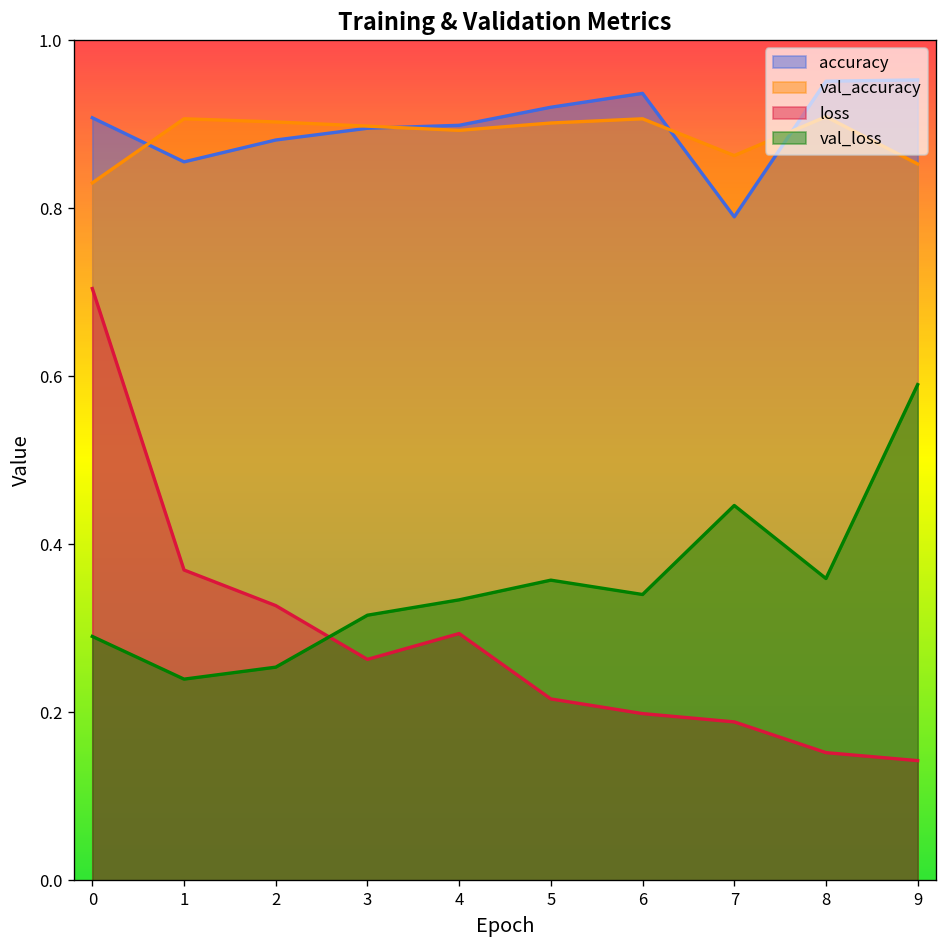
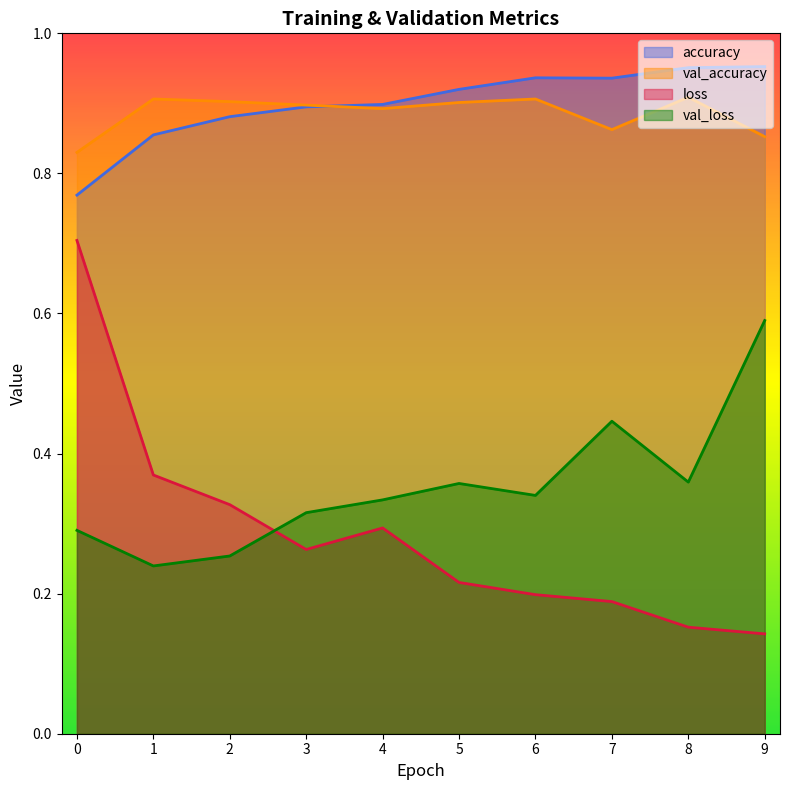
  {
    "accuracy": {
-     "0": 0.91,
+     "0": 0.77,
      "1": 0.86,
      "2": 0.88,
      "4": 0.90,
      "5": 0.92,
      "6": 0.94,
-     "7": 0.79
+     "7": 0.94
    },
    "val_accuracy": {
      "0": 0.83,
      "1": 0.91,
      "2": 0.90,
      "4": 0.89,
      "5": 0.90,
      "6": 0.91,
      "7": 0.86,
      "9": 0.85
    },
    "loss": {
      "0": 0.70,
      "1": 0.37,
      "2": 0.33,
      "3": 0.26,
      "4": 0.29,
      "5": 0.22,
      "6": 0.20,
      "7": 0.19,
      "8": 0.15,
      "9": 0.14
    },
    "val_loss": {
      "0": 0.29,
      "1": 0.24,
      "2": 0.25,
      "3": 0.32,
      "4": 0.33,
      "5": 0.36,
      "6": 0.34,
      "7": 0.45,
      "8": 0.36,
      "9": 0.59
    }
  }
